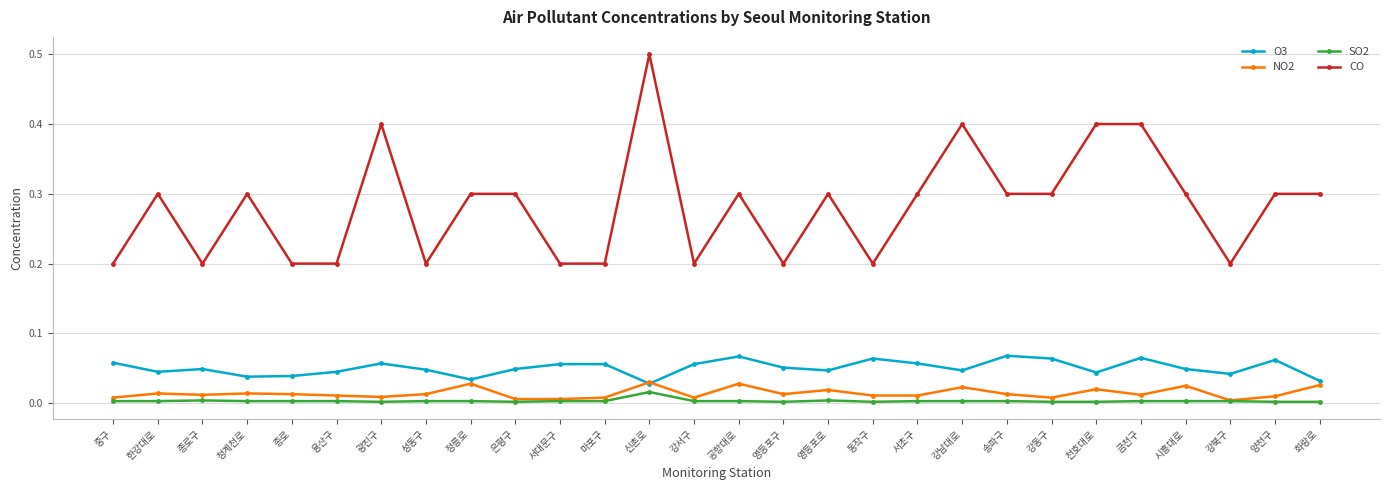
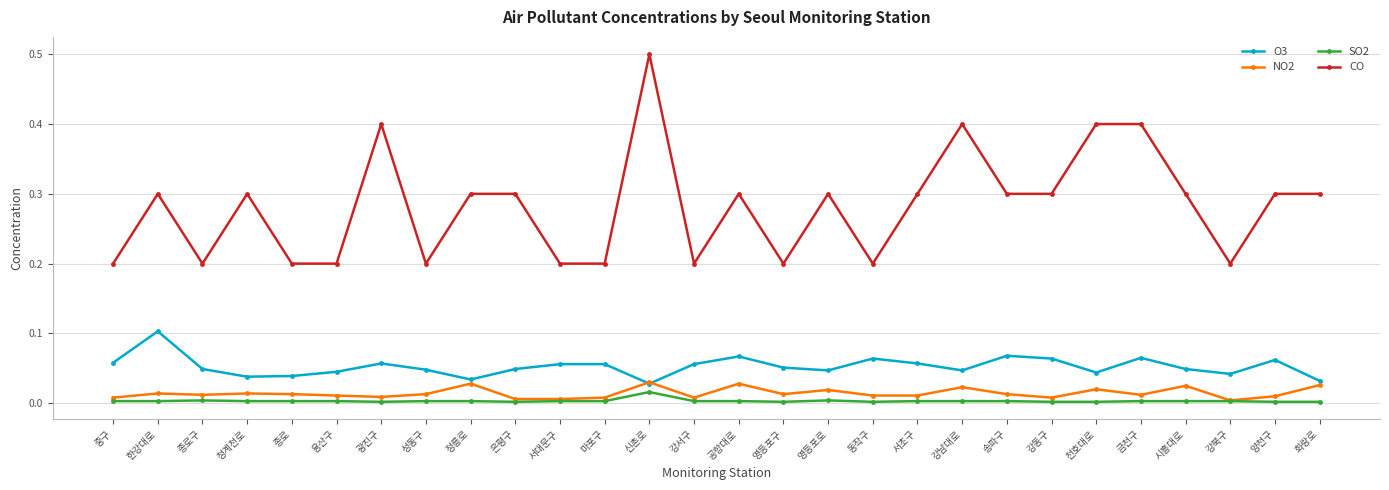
  {
    "O3": {
      "중구": 0.06,
-     "한강대로": 0.05,
+     "한강대로": 0.10,
      "종로구": 0.05,
      "청계천로": 0.04,
      "종로": 0.04,
      "용산구": 0.05,
      "광진구": 0.06,
      "성동구": 0.05,
      "정릉로": 0.03,
      "은평구": 0.05,
      "서대문구": 0.06,
      "마포구": 0.06,
      "강서구": 0.06,
      "공항대로": 0.07,
      "영등포구": 0.05,
      "영등포로": 0.05,
      "동작구": 0.06,
      "서초구": 0.06,
      "강남대로": 0.05,
      "송파구": 0.07,
      "강동구": 0.06,
      "천호대로": 0.04,
      "금천구": 0.07,
      "시흥대로": 0.05,
      "강북구": 0.04,
      "양천구": 0.06,
      "화랑로": 0.03
    },
    "NO2": {
      "중구": 0.01,
      "한강대로": 0.01,
      "종로구": 0.01,
      "청계천로": 0.01,
      "종로": 0.01,
      "용산구": 0.01,
      "광진구": 0.01,
      "성동구": 0.01,
      "정릉로": 0.03,
      "은평구": 0.01,
      "마포구": 0.01,
      "강서구": 0.01,
      "공항대로": 0.03,
      "영등포구": 0.01,
      "영등포로": 0.02,
      "동작구": 0.01,
      "서초구": 0.01,
      "강남대로": 0.02,
      "송파구": 0.01,
      "강동구": 0.01,
      "천호대로": 0.02,
      "금천구": 0.01,
      "시흥대로": 0.03,
      "양천구": 0.01,
      "화랑로": 0.03
    },
    "SO2": {
      "중구": 0.00,
      "한강대로": 0.00,
      "종로구": 0.00,
      "청계천로": 0.00,
      "종로": 0.00,
      "용산구": 0.00,
      "광진구": 0.00,
      "성동구": 0.00,
      "정릉로": 0.00,
      "은평구": 0.00,
      "마포구": 0.00,
      "신촌로": 0.02,
      "강서구": 0.00,
      "공항대로": 0.00,
      "영등포구": 0.00,
      "영등포로": 0.00,
      "동작구": 0.00,
      "서초구": 0.00,
      "강남대로": 0.00,
      "송파구": 0.00,
      "강동구": 0.00,
      "천호대로": 0.00,
      "금천구": 0.00,
      "시흥대로": 0.00,
      "양천구": 0.00,
      "화랑로": 0.00
    },
    "CO": {
      "중구": 0.20,
      "한강대로": 0.30,
      "종로구": 0.20,
      "청계천로": 0.30,
      "종로": 0.20,
      "용산구": 0.20,
      "광진구": 0.40,
      "성동구": 0.20,
      "정릉로": 0.30,
      "은평구": 0.30,
      "서대문구": 0.20,
      "마포구": 0.20,
      "신촌로": 0.50,
      "강서구": 0.20,
      "공항대로": 0.30,
      "영등포구": 0.20,
      "영등포로": 0.30,
      "동작구": 0.20,
      "서초구": 0.30,
      "강남대로": 0.40,
      "송파구": 0.30,
      "강동구": 0.30,
      "천호대로": 0.40,
      "금천구": 0.40,
      "시흥대로": 0.30,
      "강북구": 0.20,
      "양천구": 0.30,
      "화랑로": 0.30
    }
  }
